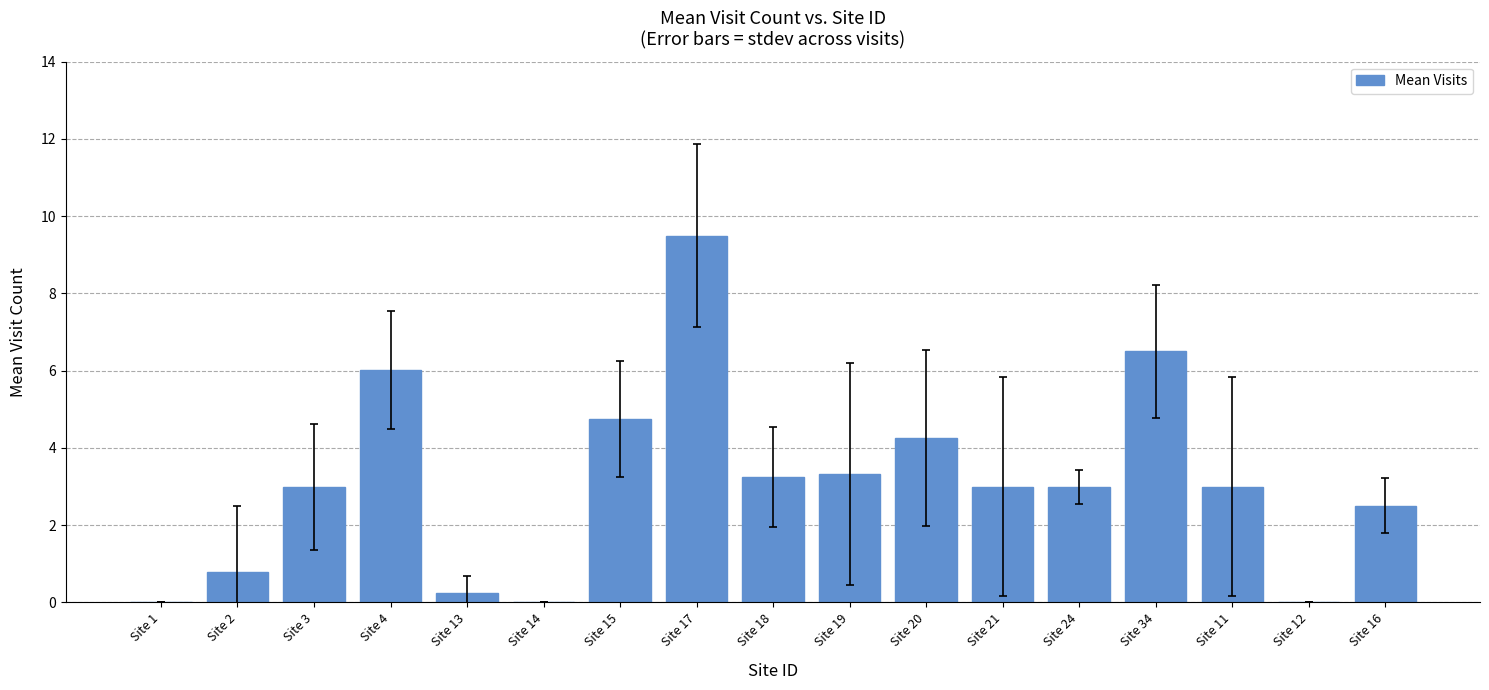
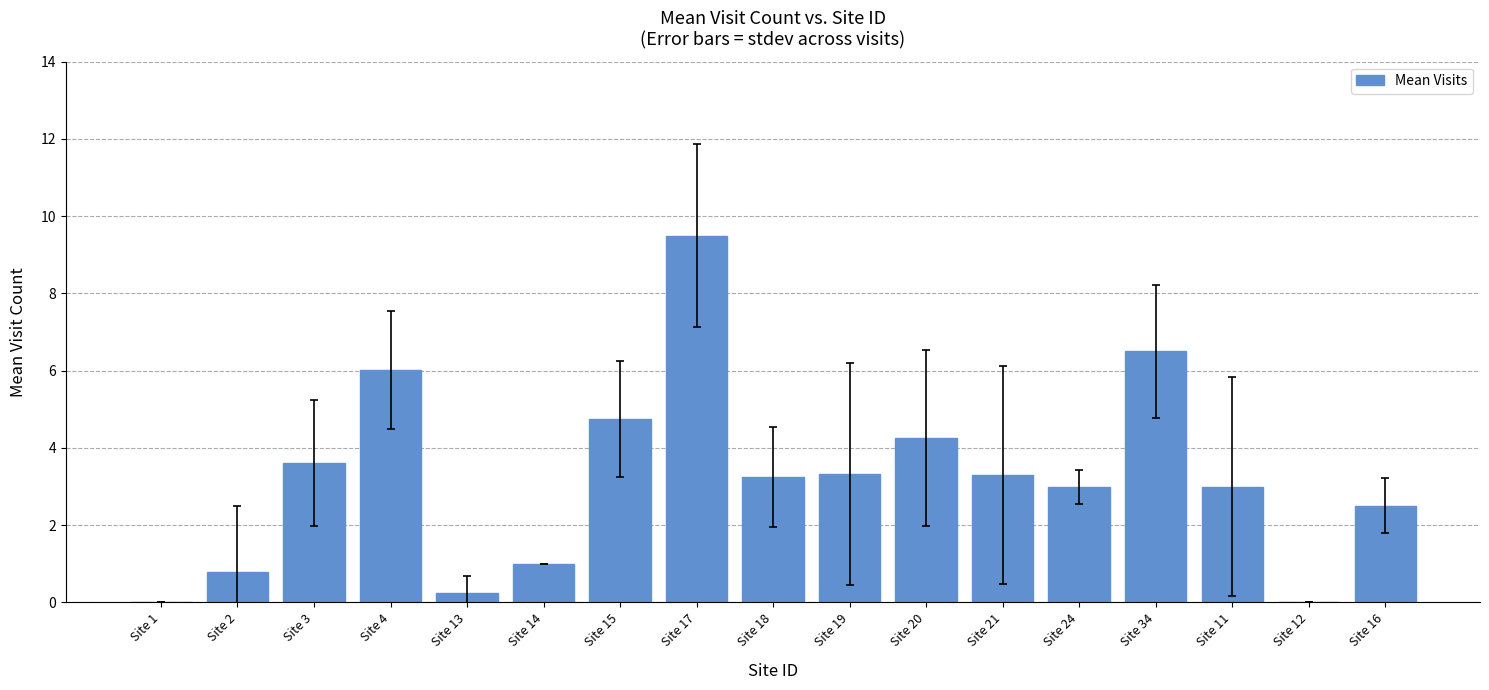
  {
    "Mean Visits": {
      "Site 1": 0.0,
      "Site 2": 0.8,
-     "Site 3": 3.0,
+     "Site 3": 3.6,
      "Site 4": 6.0,
      "Site 13": 0.3,
-     "Site 14": 0,
+     "Site 14": 1,
      "Site 15": 4.8,
      "Site 17": 9.5,
      "Site 18": 3.3,
      "Site 19": 3.3,
      "Site 20": 4.3,
-     "Site 21": 3.0,
+     "Site 21": 3.3,
      "Site 24": 3.0,
      "Site 34": 6.5,
      "Site 11": 3.0,
      "Site 12": 0.0,
      "Site 16": 2.5
    }
  }
